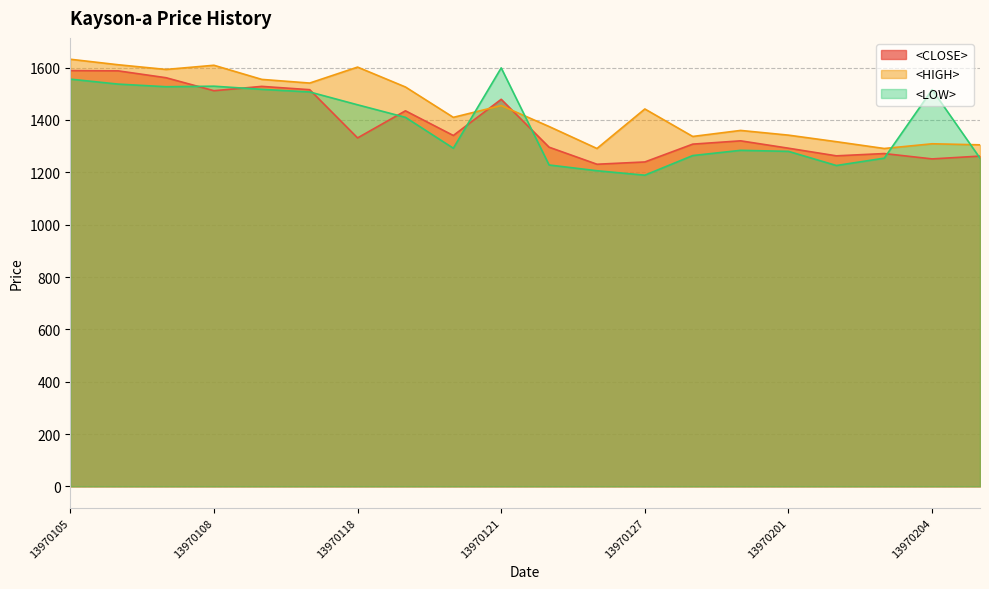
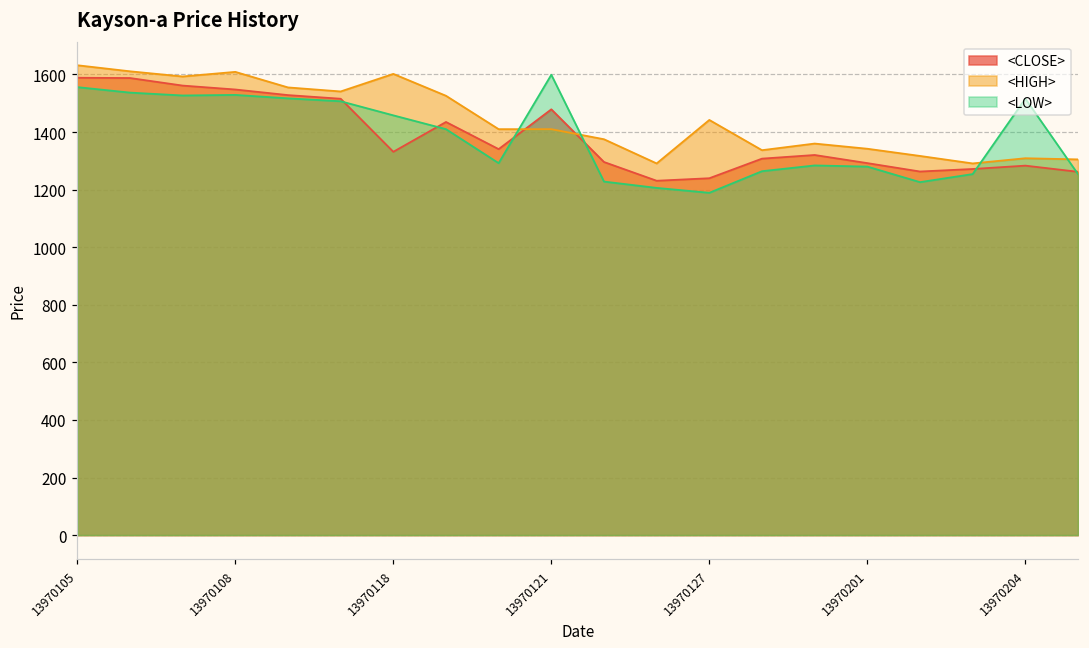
  {
    "<CLOSE>": {
      "13970105": 1590,
-     "13970108": 1510,
+     "13970108": 1550,
      "13970118": 1330,
      "13970121": 1480,
      "13970127": 1240,
      "13970201": 1290,
-     "13970204": 1250
+     "13970204": 1280
    },
    "<HIGH>": {
      "13970105": 1630,
      "13970108": 1610,
      "13970118": 1600,
-     "13970121": 1460,
+     "13970121": 1410,
      "13970127": 1440,
      "13970201": 1340,
      "13970204": 1310
    },
    "<LOW>": {
      "13970105": 1560,
      "13970108": 1530,
      "13970118": 1460,
      "13970121": 1600,
      "13970127": 1190,
      "13970201": 1280
    }
  }
